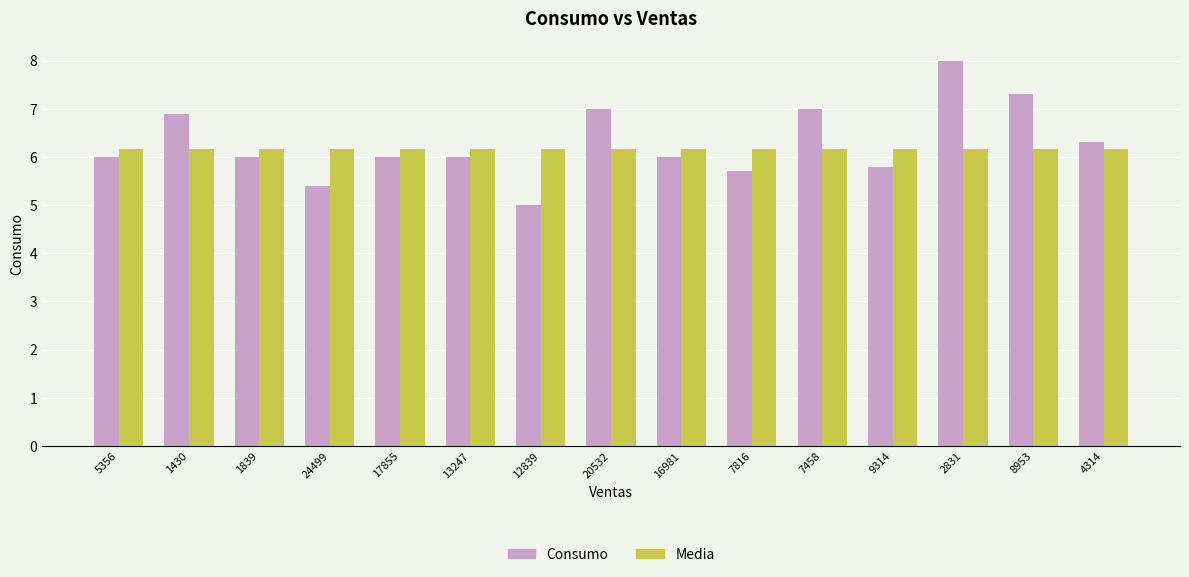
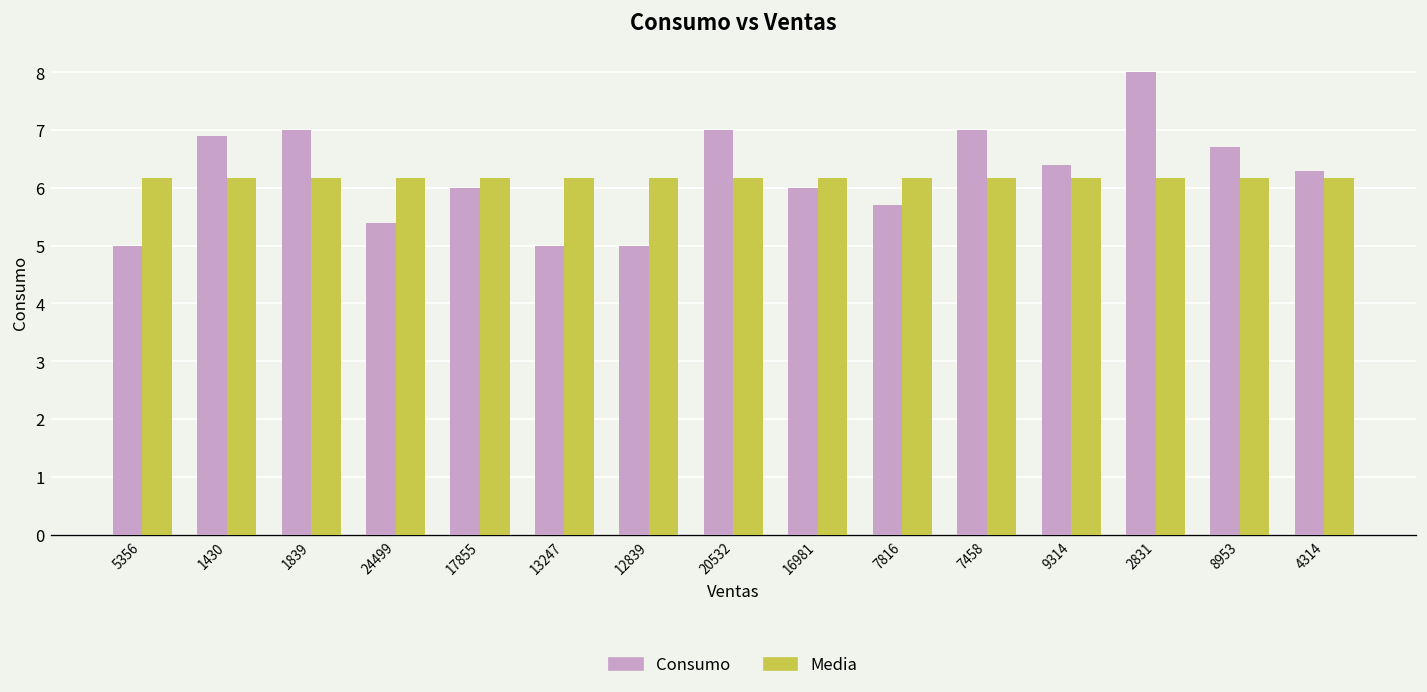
  {
    "Consumo": {
-     "5356": 6,
+     "5356": 5,
      "1430": 6.9,
-     "1839": 6,
+     "1839": 7,
      "24499": 5.4,
      "17855": 6.0,
-     "13247": 6,
+     "13247": 5,
      "12839": 5.0,
      "20532": 7.0,
      "16981": 6.0,
      "7816": 5.7,
      "7458": 7.0,
-     "9314": 5.8,
+     "9314": 6.4,
      "2831": 8.0,
-     "8953": 7.3,
+     "8953": 6.7,
      "4314": 6.3
    },
    "Media": {
      "5356": 6.2,
      "1430": 6.2,
      "1839": 6.2,
      "24499": 6.2,
      "17855": 6.2,
      "13247": 6.2,
      "12839": 6.2,
      "20532": 6.2,
      "16981": 6.2,
      "7816": 6.2,
      "7458": 6.2,
      "9314": 6.2,
      "2831": 6.2,
      "8953": 6.2,
      "4314": 6.2
    }
  }
